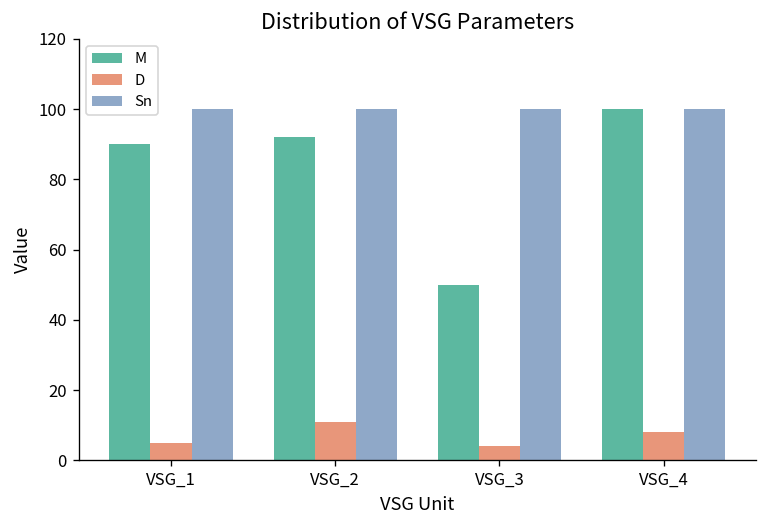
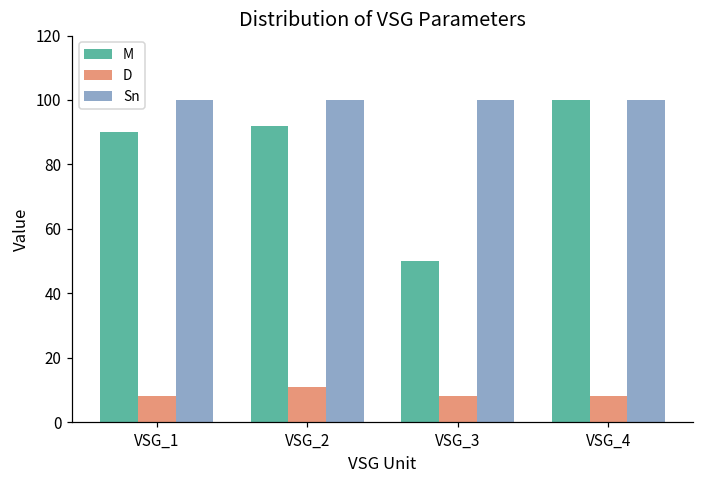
  {
    "M": {
      "VSG_1": 90,
      "VSG_2": 92,
      "VSG_3": 50,
      "VSG_4": 100
    },
    "D": {
-     "VSG_1": 5,
+     "VSG_1": 8,
      "VSG_2": 11,
-     "VSG_3": 4,
+     "VSG_3": 8,
      "VSG_4": 8
    },
    "Sn": {
      "VSG_1": 100,
      "VSG_2": 100,
      "VSG_3": 100,
      "VSG_4": 100
    }
  }
